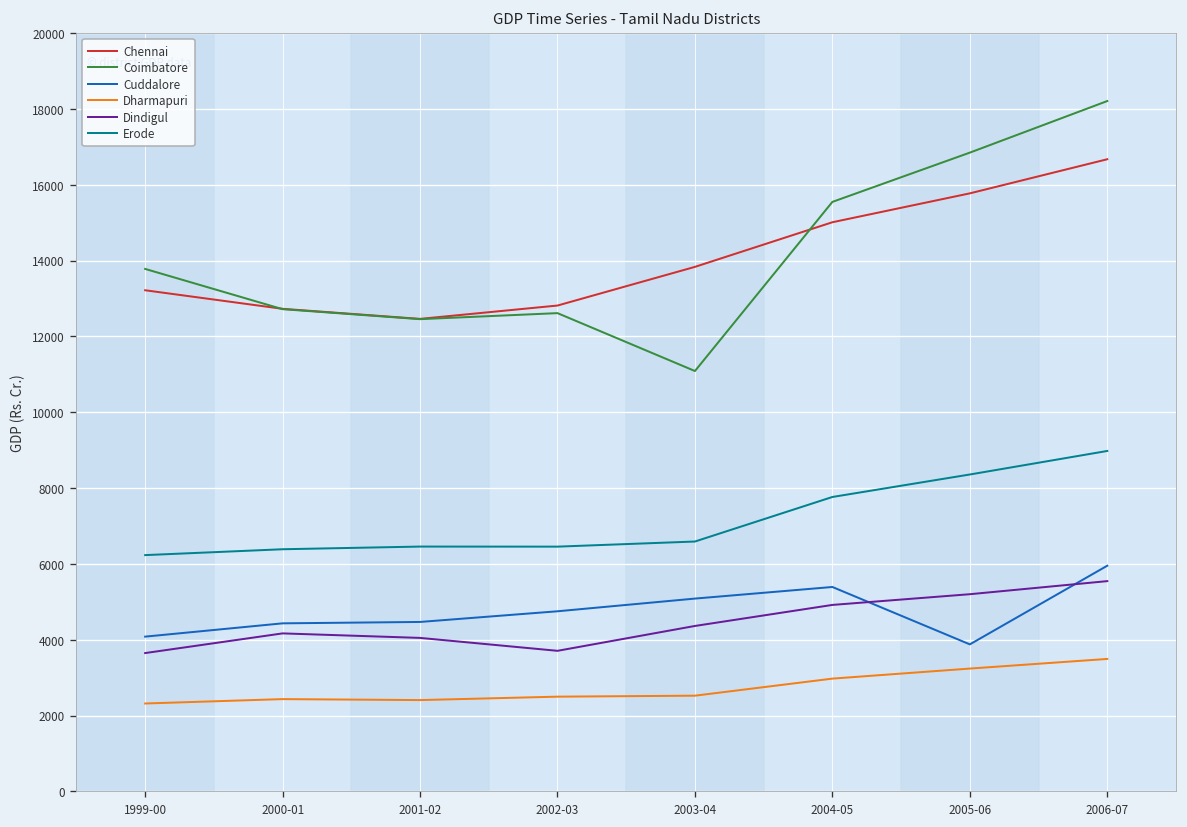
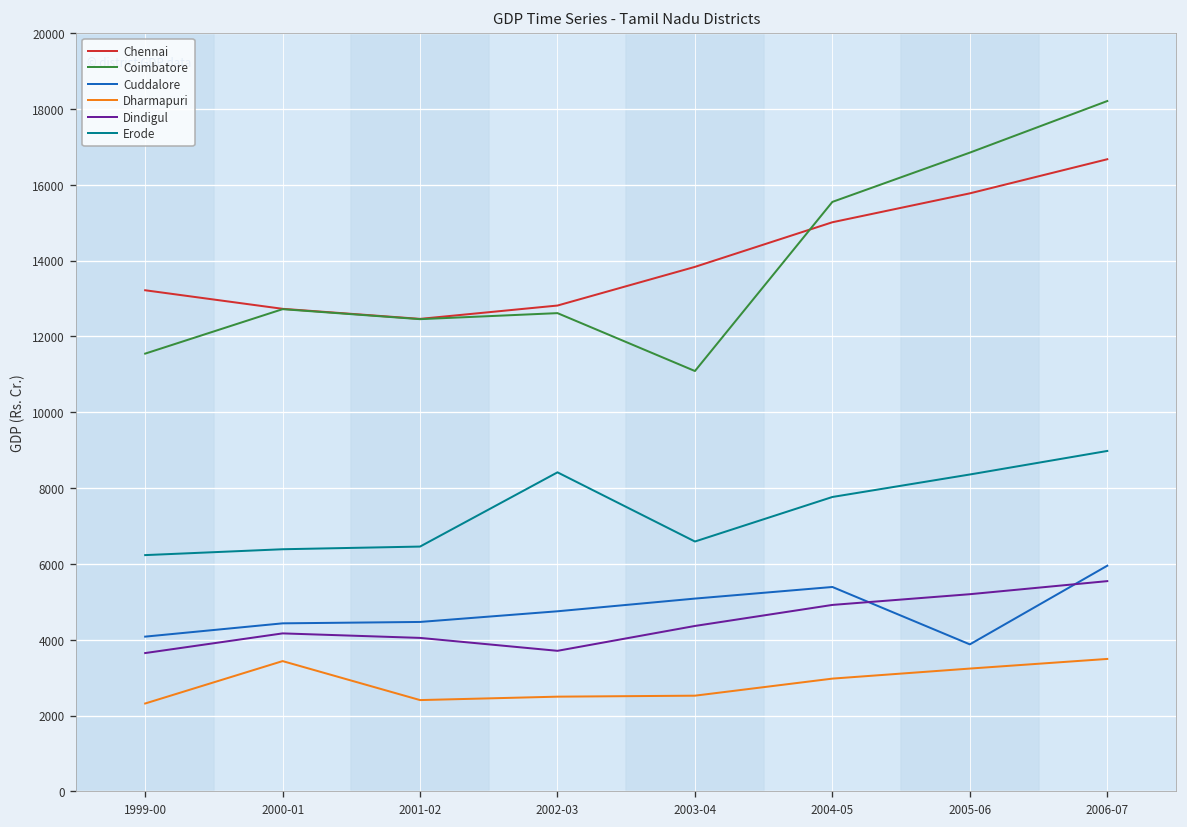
  {
    "Chennai": {
      "1999-00": 13200,
      "2002-03": 12800,
      "2003-04": 13800,
      "2004-05": 15000,
      "2005-06": 15800,
      "2006-07": 16700
    },
    "Coimbatore": {
-     "1999-00": 13800,
+     "1999-00": 11500,
      "2002-03": 12600,
      "2003-04": 11100,
      "2004-05": 15500,
      "2005-06": 16800,
      "2006-07": 18200
    },
    "Cuddalore": {
      "1999-00": 4100,
      "2000-01": 4400,
      "2001-02": 4500,
      "2002-03": 4700,
      "2003-04": 5100,
      "2004-05": 5400,
      "2005-06": 3900,
      "2006-07": 6000
    },
    "Dharmapuri": {
      "1999-00": 2300,
-     "2000-01": 2400,
+     "2000-01": 3400,
      "2001-02": 2400,
      "2002-03": 2500,
      "2003-04": 2500,
      "2004-05": 3000,
      "2005-06": 3200,
      "2006-07": 3500
    },
    "Dindigul": {
      "1999-00": 3600,
      "2000-01": 4200,
      "2001-02": 4000,
      "2002-03": 3700,
      "2003-04": 4400,
      "2004-05": 4900,
      "2005-06": 5200,
      "2006-07": 5500
    },
    "Erode": {
      "1999-00": 6200,
      "2000-01": 6400,
      "2001-02": 6500,
-     "2002-03": 6500,
+     "2002-03": 8400,
      "2003-04": 6600,
      "2004-05": 7800,
      "2005-06": 8400,
      "2006-07": 9000
    }
  }
